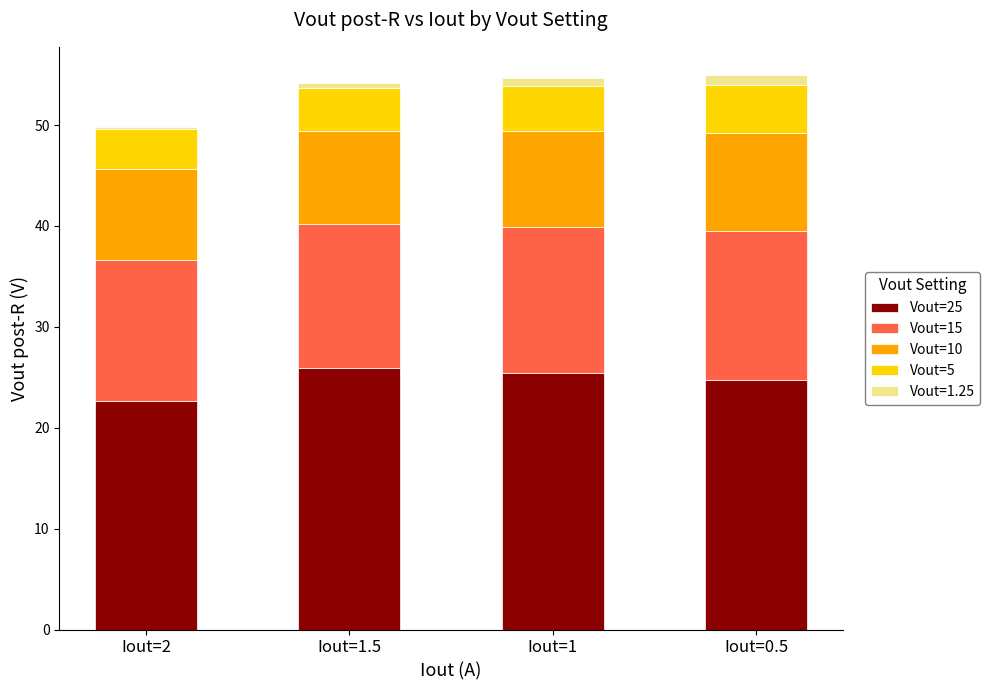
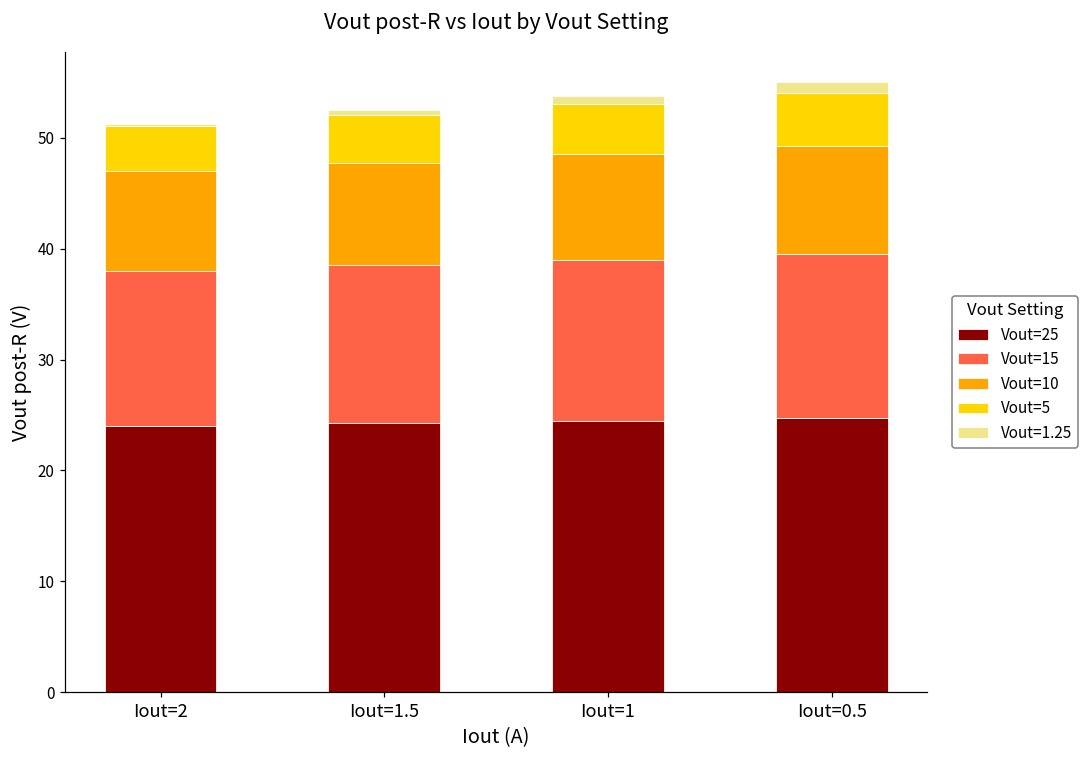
  {
    "Vout=25": {
-     "Iout=2": 22.6,
-     "Iout=1.5": 26.0,
-     "Iout=1": 25.4,
+     "Iout=2": 24.0,
+     "Iout=1.5": 24.3,
+     "Iout=1": 24.5,
      "Iout=0.5": 24.8
    },
    "Vout=15": {
      "Iout=2": 14.0,
      "Iout=1.5": 14.3,
      "Iout=1": 14.5,
      "Iout=0.5": 14.8
    },
    "Vout=1.25": {
      "Iout=2": 0.3,
      "Iout=1.5": 0.5,
      "Iout=1": 0.8,
      "Iout=0.5": 1.0
    }
  }
